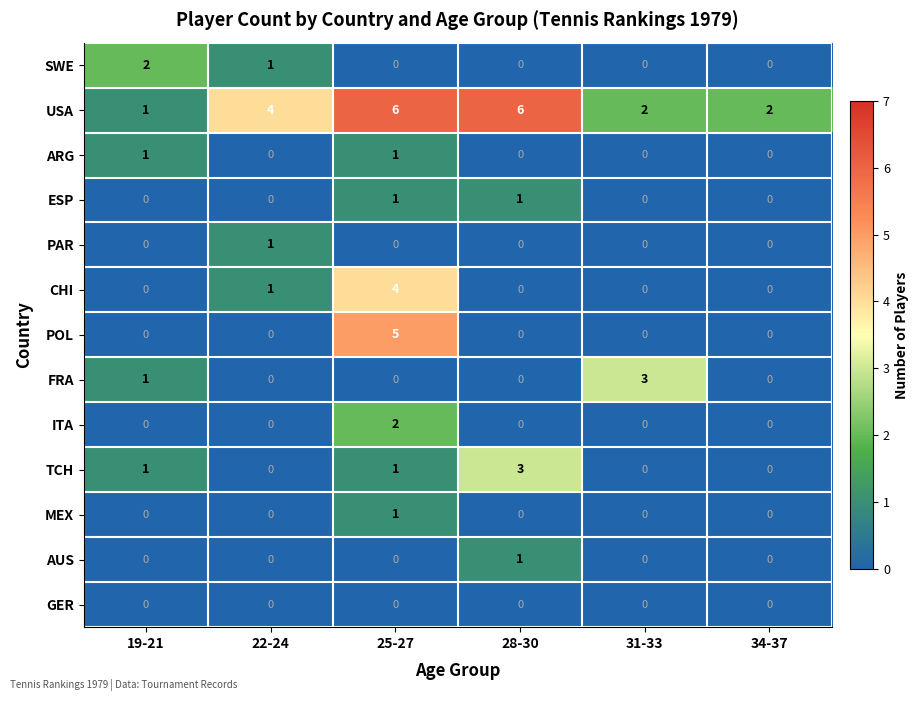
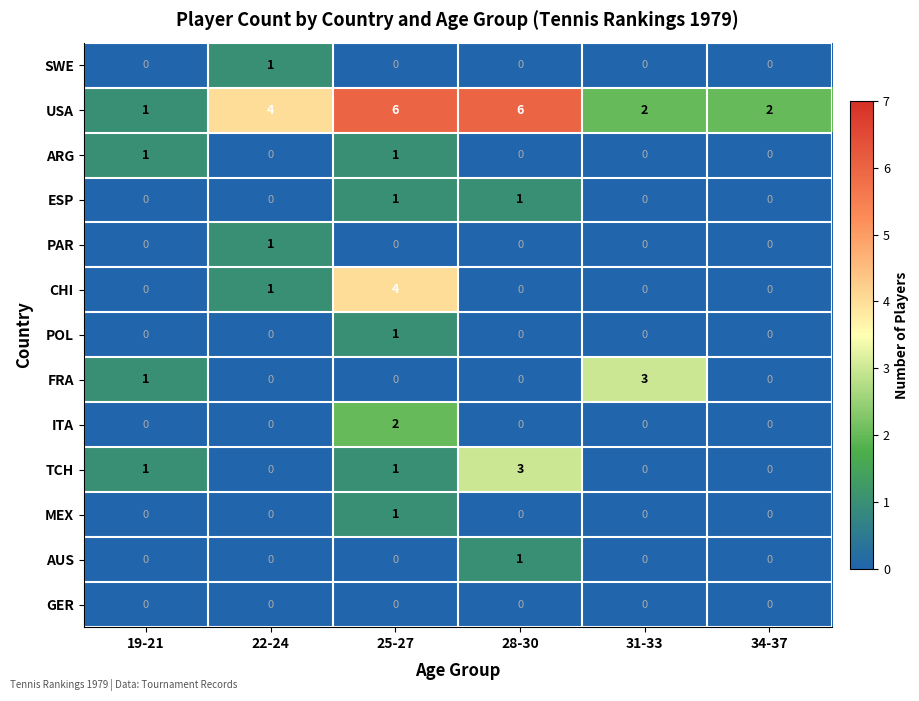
  {
    "SWE": {
-     "19-21": 2,
+     "19-21": 0,
      "22-24": 1,
      "25-27": 0,
      "28-30": 0,
      "31-33": 0,
      "34-37": 0
    },
    "USA": {
      "19-21": 1,
      "22-24": 4,
      "25-27": 6,
      "28-30": 6,
      "31-33": 2,
      "34-37": 2
    },
    "ARG": {
      "19-21": 1,
      "22-24": 0,
      "25-27": 1,
      "28-30": 0,
      "31-33": 0,
      "34-37": 0
    },
    "ESP": {
      "19-21": 0,
      "22-24": 0,
      "25-27": 1,
      "28-30": 1,
      "31-33": 0,
      "34-37": 0
    },
    "PAR": {
      "19-21": 0,
      "22-24": 1,
      "25-27": 0,
      "28-30": 0,
      "31-33": 0,
      "34-37": 0
    },
    "CHI": {
      "19-21": 0,
      "22-24": 1,
      "25-27": 4,
      "28-30": 0,
      "31-33": 0,
      "34-37": 0
    },
    "POL": {
      "19-21": 0,
      "22-24": 0,
-     "25-27": 5,
+     "25-27": 1,
      "28-30": 0,
      "31-33": 0,
      "34-37": 0
    },
    "FRA": {
      "19-21": 1,
      "22-24": 0,
      "25-27": 0,
      "28-30": 0,
      "31-33": 3,
      "34-37": 0
    },
    "ITA": {
      "19-21": 0,
      "22-24": 0,
      "25-27": 2,
      "28-30": 0,
      "31-33": 0,
      "34-37": 0
    },
    "TCH": {
      "19-21": 1,
      "22-24": 0,
      "25-27": 1,
      "28-30": 3,
      "31-33": 0,
      "34-37": 0
    },
    "MEX": {
      "19-21": 0,
      "22-24": 0,
      "25-27": 1,
      "28-30": 0,
      "31-33": 0,
      "34-37": 0
    },
    "AUS": {
      "19-21": 0,
      "22-24": 0,
      "25-27": 0,
      "28-30": 1,
      "31-33": 0,
      "34-37": 0
    },
    "GER": {
      "19-21": 0,
      "22-24": 0,
      "25-27": 0,
      "28-30": 0,
      "31-33": 0,
      "34-37": 0
    }
  }
